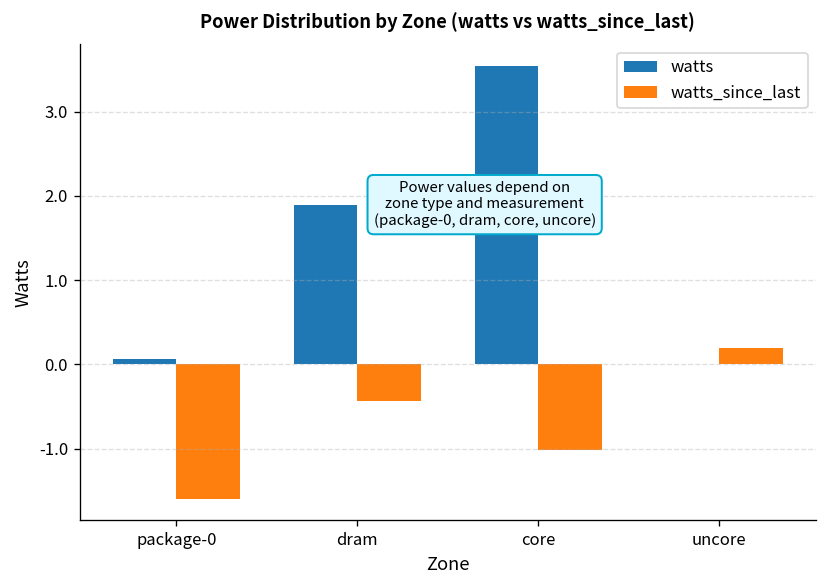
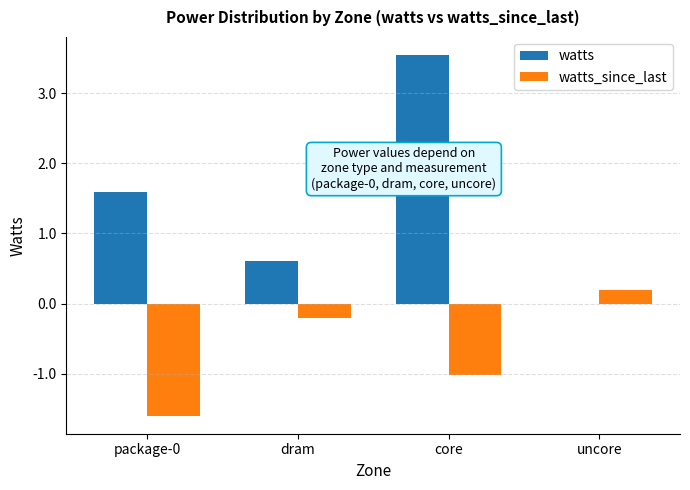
  {
    "watts": {
-     "package-0": 0.1,
-     "dram": 1.9,
+     "package-0": 1.6,
+     "dram": 0.6,
      "core": 3.5
    },
    "watts_since_last": {
      "package-0": -1.6,
-     "dram": -0.4,
+     "dram": -0.2,
      "core": -1.0,
      "uncore": 0.2
    }
  }
